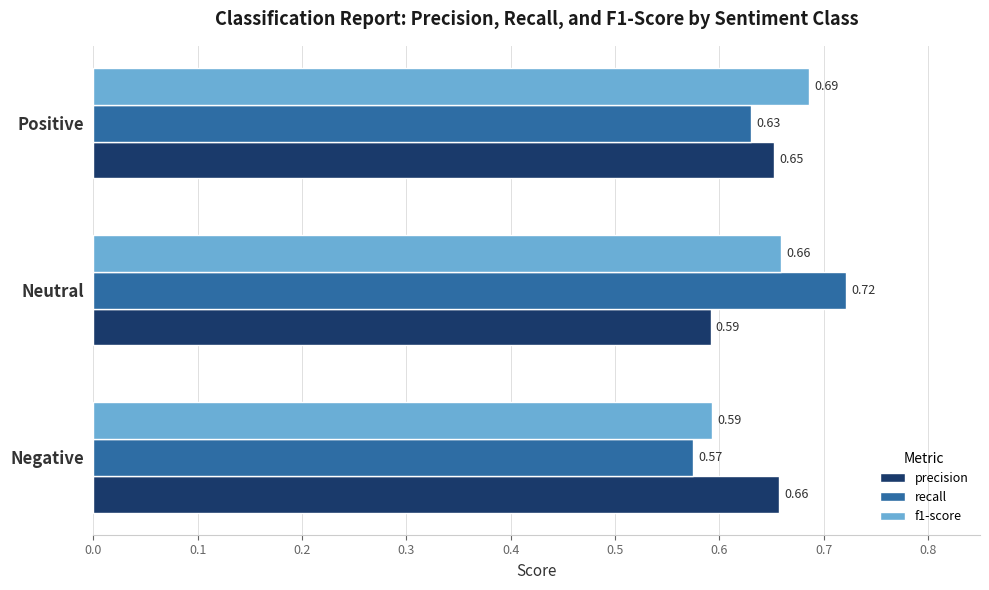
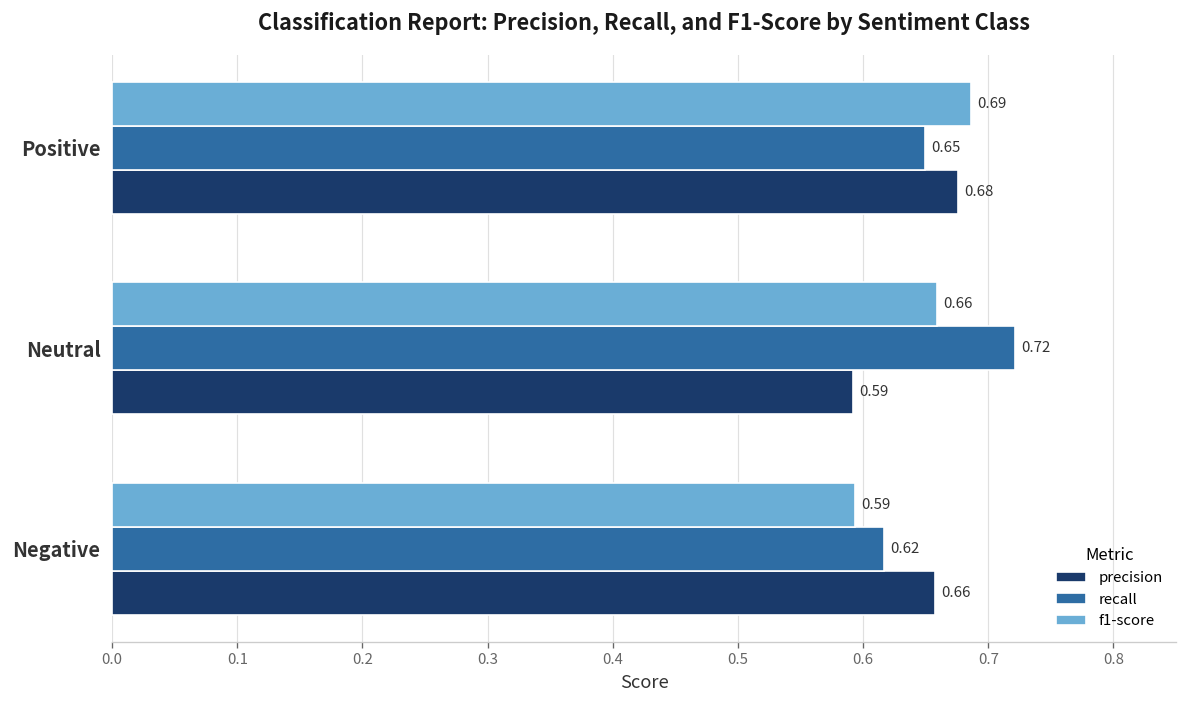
  {
    "precision": {
-     "Positive": 0.65,
+     "Positive": 0.68,
      "Neutral": 0.59,
      "Negative": 0.66
    },
    "recall": {
-     "Positive": 0.63,
+     "Positive": 0.65,
      "Neutral": 0.72,
-     "Negative": 0.57
+     "Negative": 0.62
    },
    "f1-score": {
      "Positive": 0.69,
      "Neutral": 0.66,
      "Negative": 0.59
    }
  }
